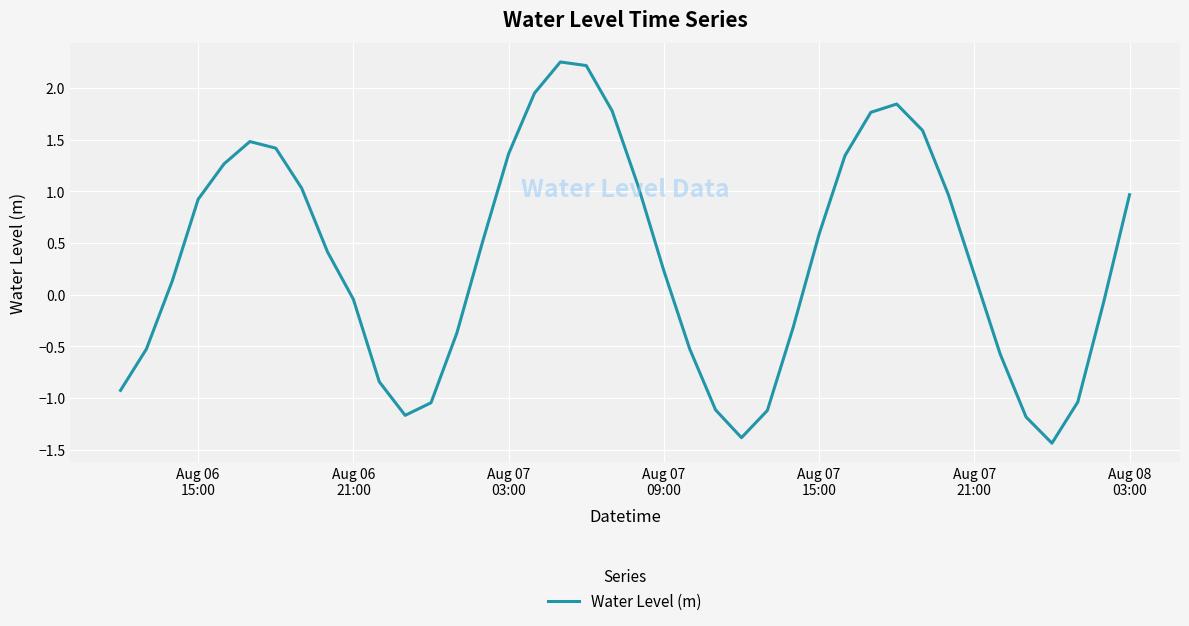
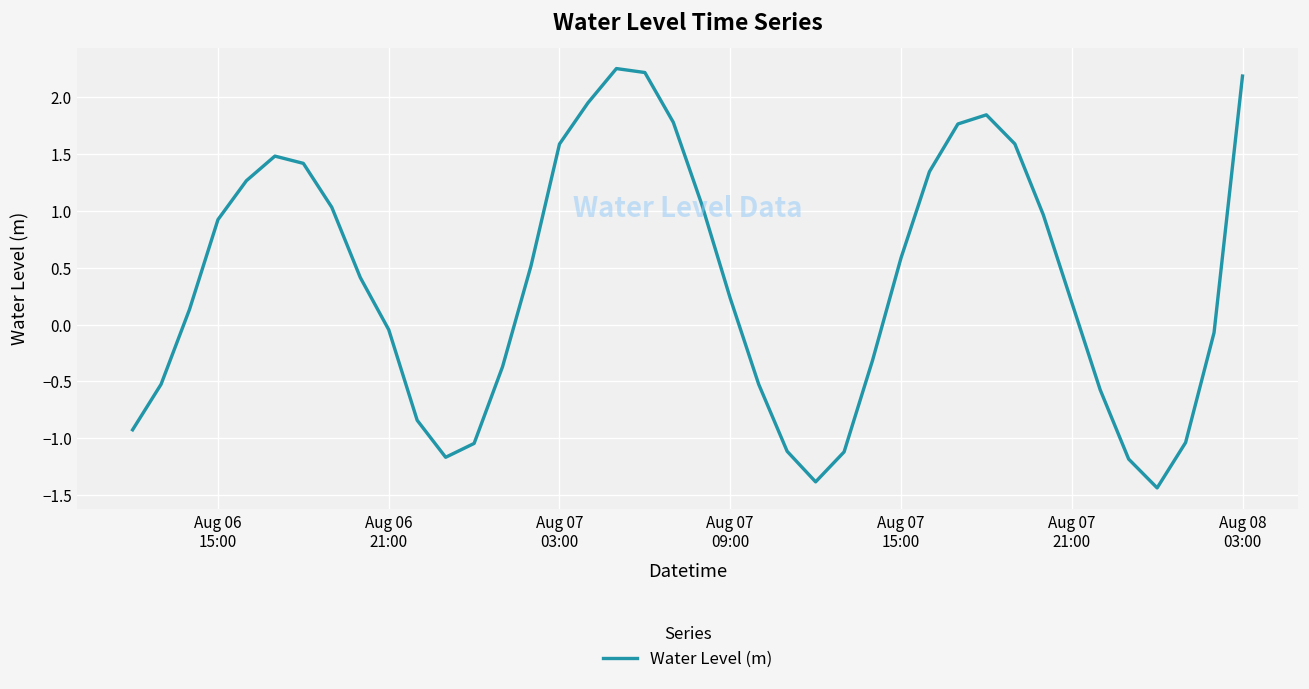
  {
    "Aug 06 15:00": 0.92,
    "Aug 06 21:00": -0.04,
-   "Aug 07 03:00": 1.36,
+   "Aug 07 03:00": 1.59,
    "Aug 07 09:00": 0.23,
    "Aug 07 15:00": 0.59,
    "Aug 07 21:00": 0.20,
-   "Aug 08 03:00": 0.97
+   "Aug 08 03:00": 2.19
  }
